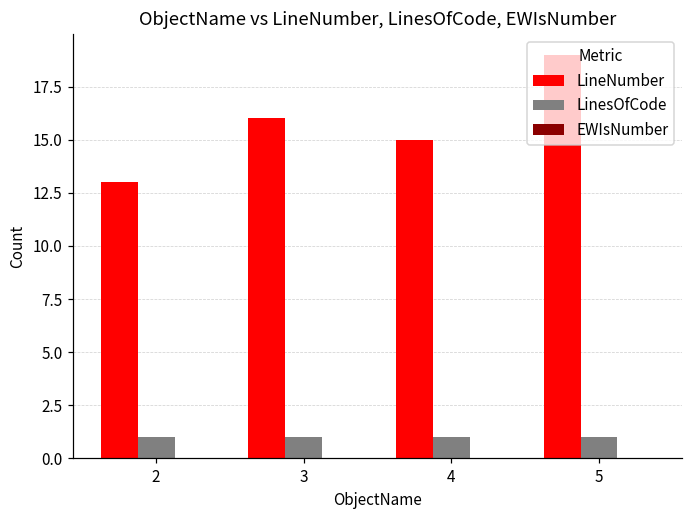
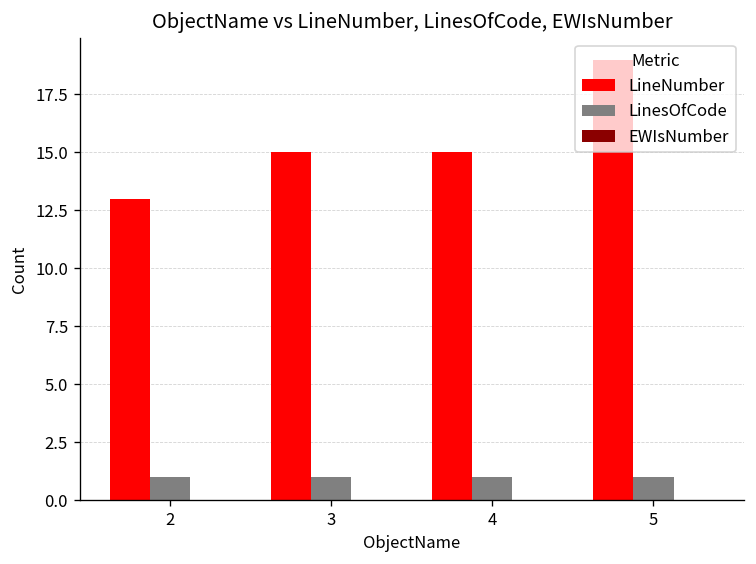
  {
    "LineNumber": {
      "2": 13,
-     "3": 16,
+     "3": 15,
      "4": 15
    },
    "LinesOfCode": {
      "2": 1,
      "3": 1,
      "4": 1,
      "5": 1
    },
    "EWIsNumber": {
      "2": 0,
      "3": 0,
      "4": 0,
      "5": 0
    }
  }
